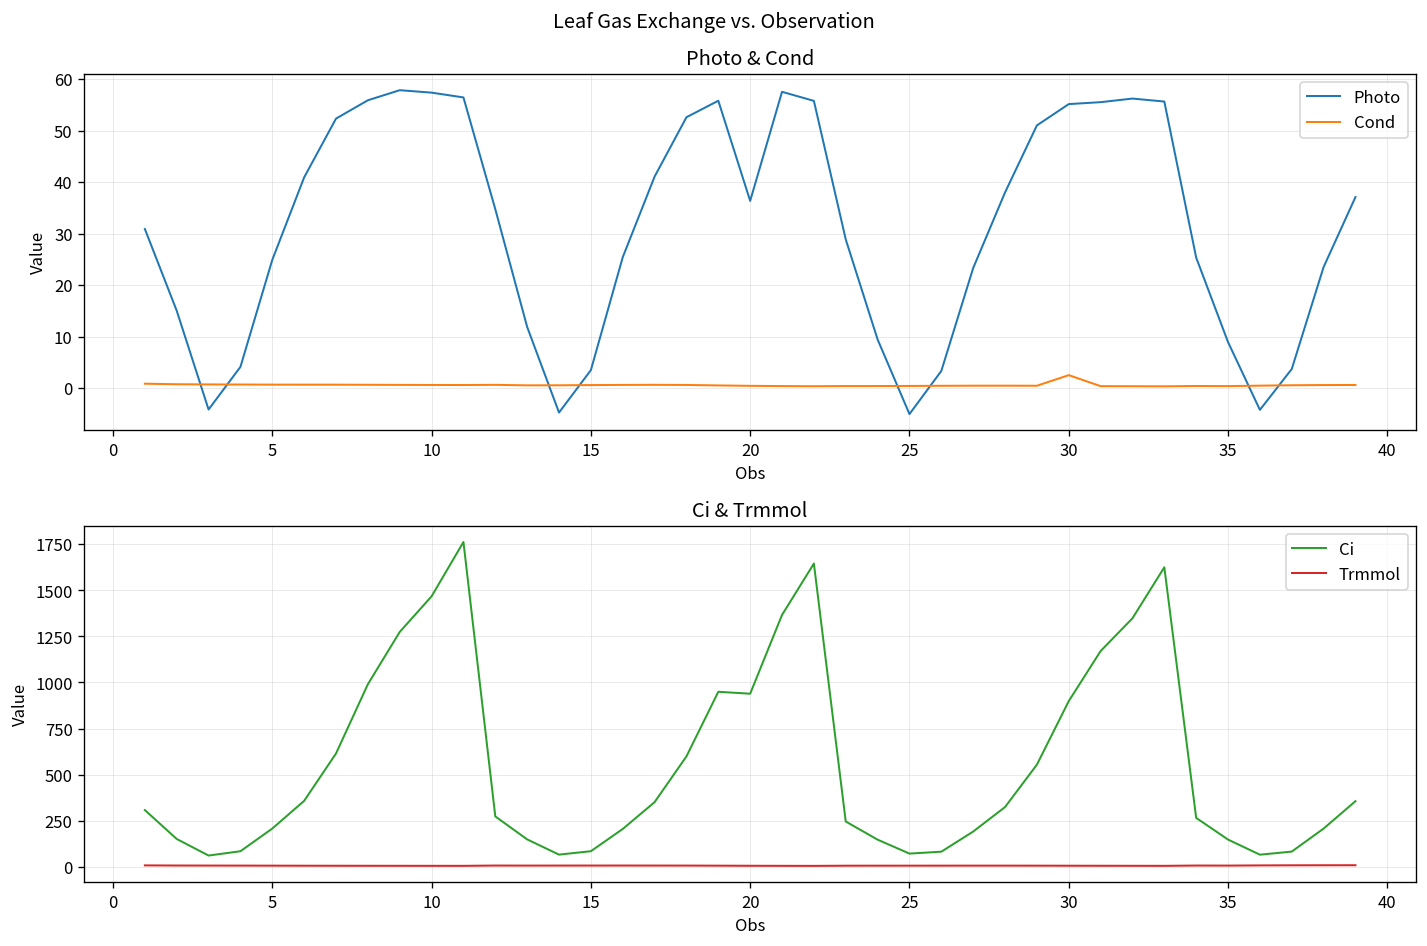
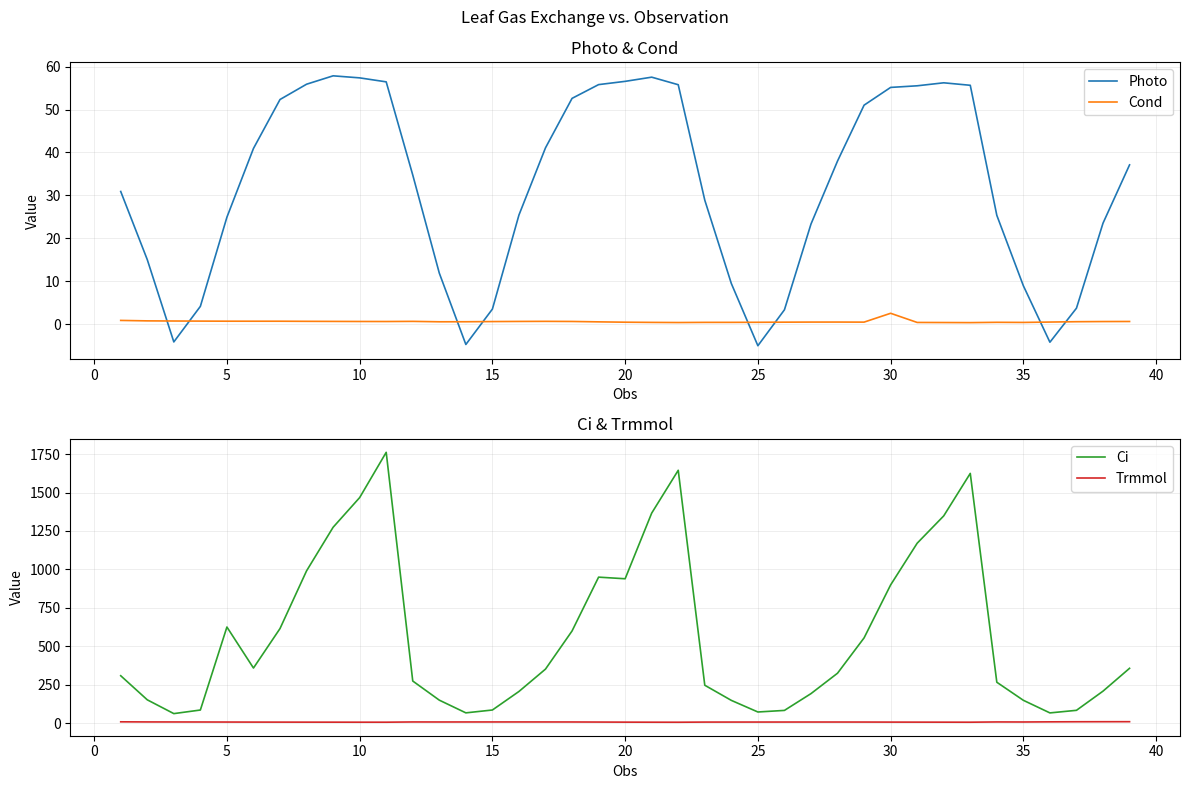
  {
    "Photo & Cond": {
      "Photo": {
        "5": 25,
        "10": 57,
        "15": 3,
-       "20": 36,
+       "20": 57,
        "25": -5,
        "30": 55,
        "35": 9
      },
      "Cond": {
        "5": 1,
        "10": 1,
        "15": 1,
        "20": 0,
        "25": 0,
        "30": 3,
        "35": 0
      }
    },
    "Ci & Trmmol": {
      "Ci": {
-       "5": 210,
+       "5": 620,
        "10": 1470,
        "15": 90,
        "20": 940,
        "25": 70,
        "30": 900,
        "35": 150
      },
      "Trmmol": {
        "5": 10,
        "10": 10,
        "15": 10,
        "20": 10,
        "25": 10,
        "30": 10,
        "35": 10
      }
    }
  }
